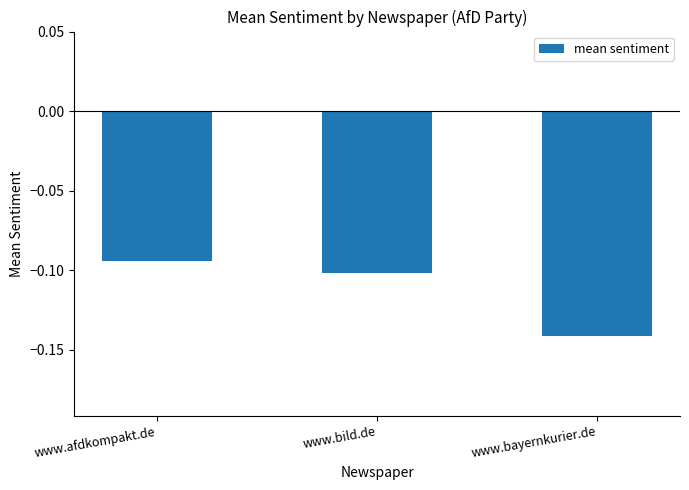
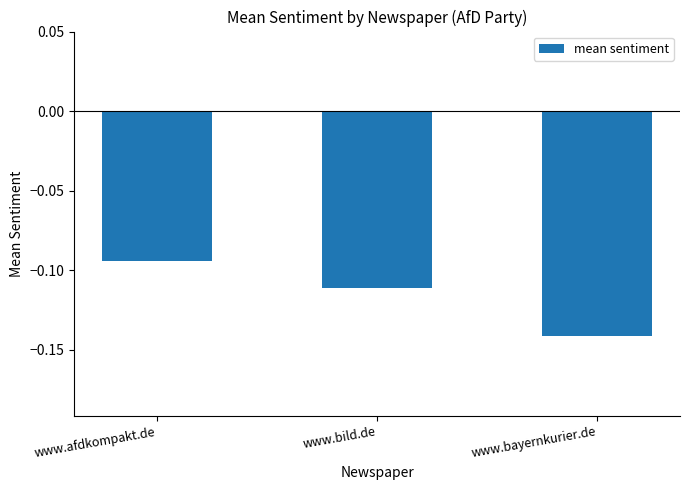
  {
    "www.afdkompakt.de": -0.094,
-   "www.bild.de": -0.102,
+   "www.bild.de": -0.111,
    "www.bayernkurier.de": -0.142
  }
